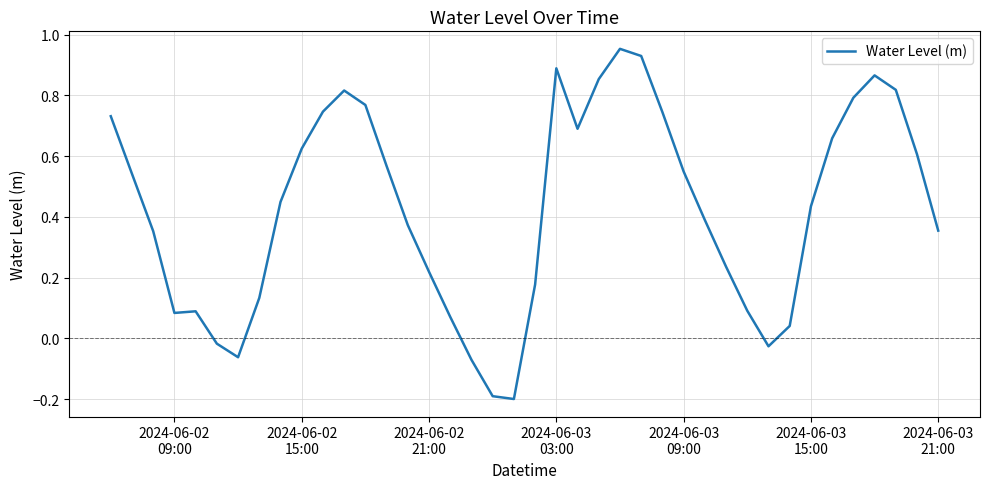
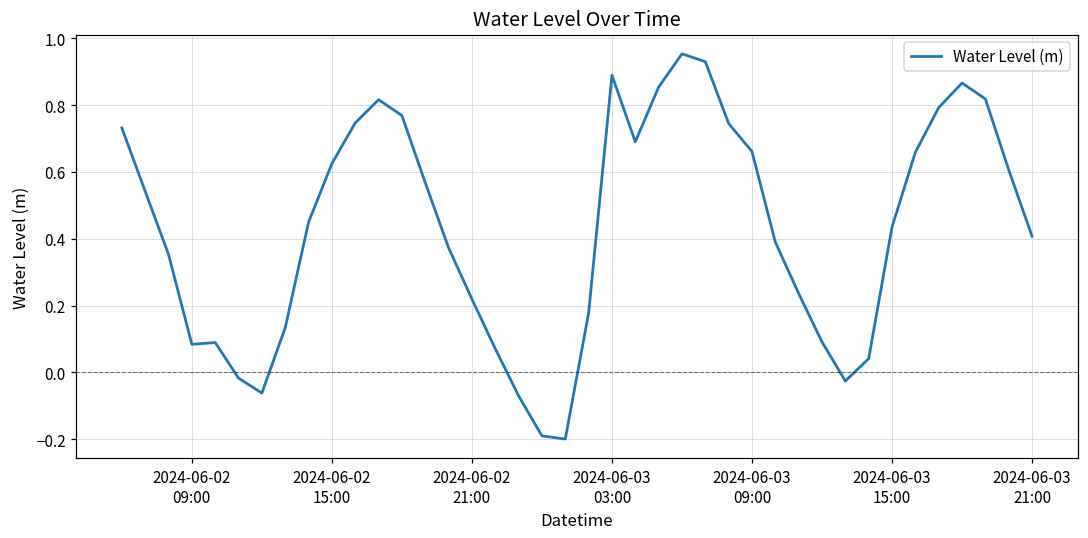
  {
    "2024-06-02 09:00": 0.08,
    "2024-06-02 15:00": 0.63,
    "2024-06-02 21:00": 0.22,
    "2024-06-03 03:00": 0.89,
-   "2024-06-03 09:00": 0.55,
+   "2024-06-03 09:00": 0.66,
    "2024-06-03 15:00": 0.44,
-   "2024-06-03 21:00": 0.36
+   "2024-06-03 21:00": 0.41
  }
